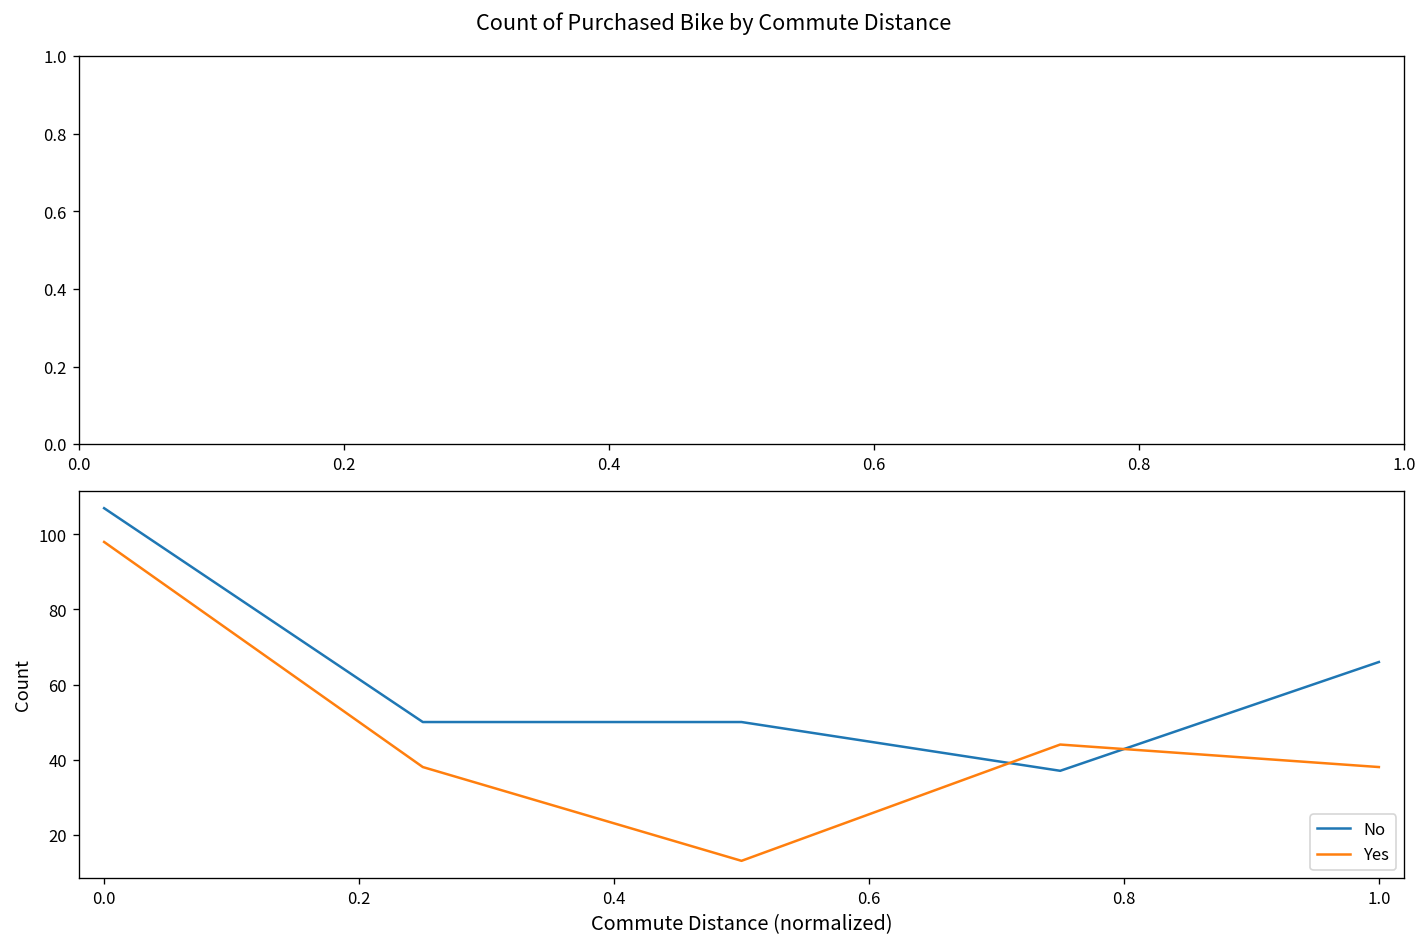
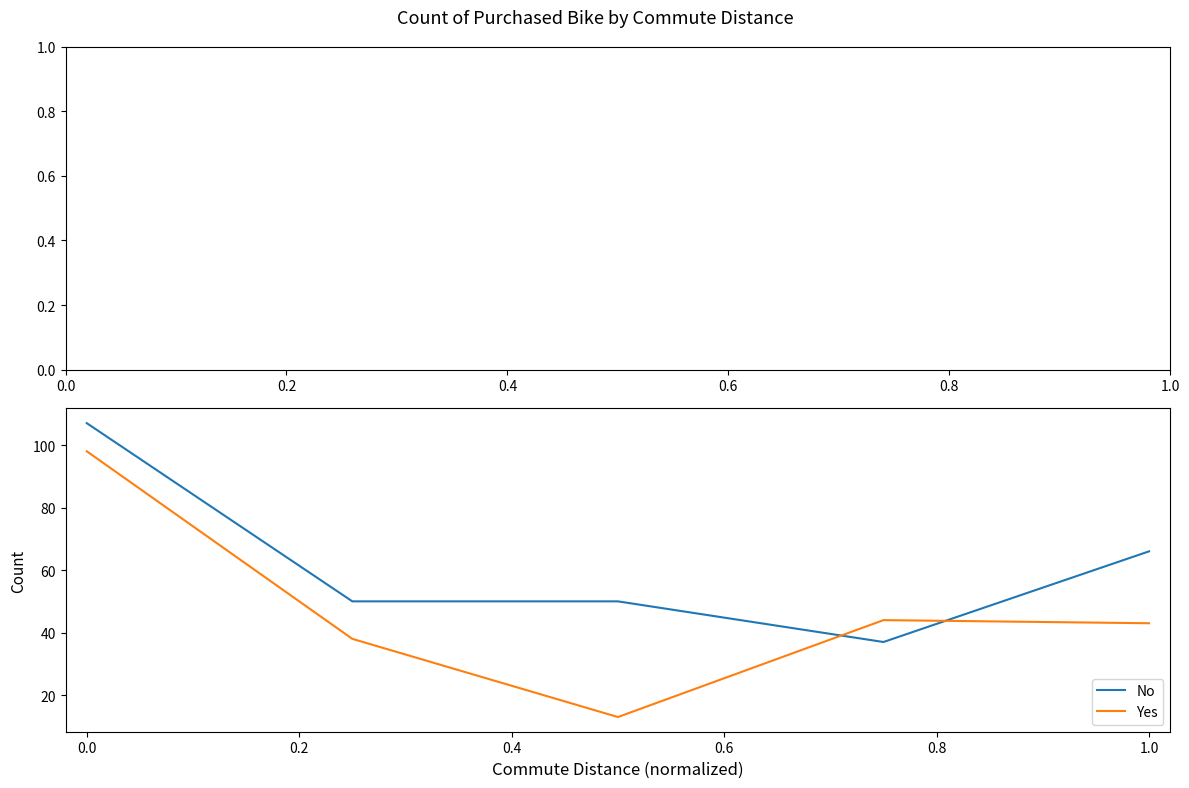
  {
    "No": {
      "0.0": 107,
      "1.0": 66
    },
    "Yes": {
      "0.0": 98,
-     "1.0": 38
+     "1.0": 43
    }
  }
